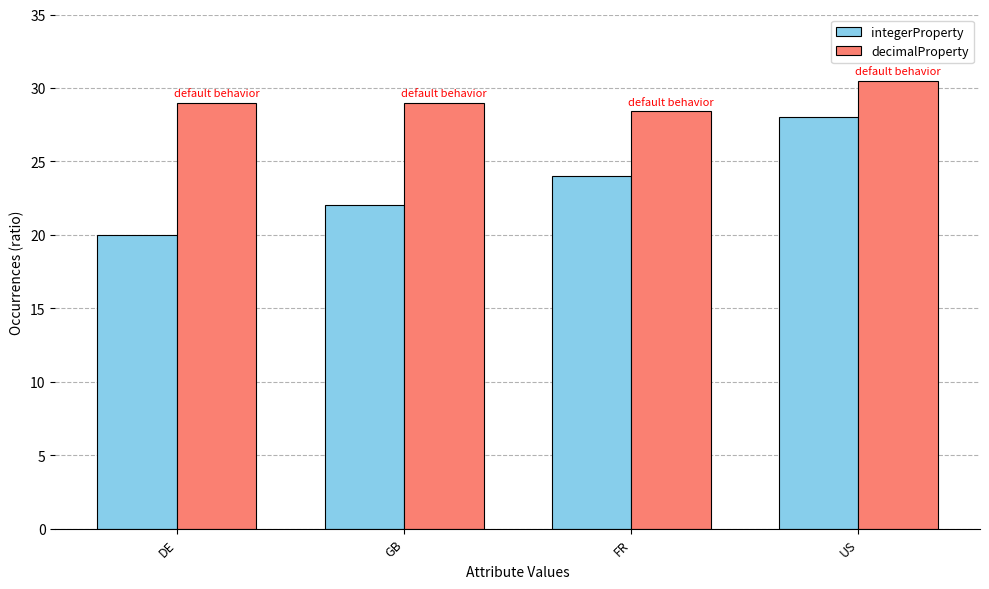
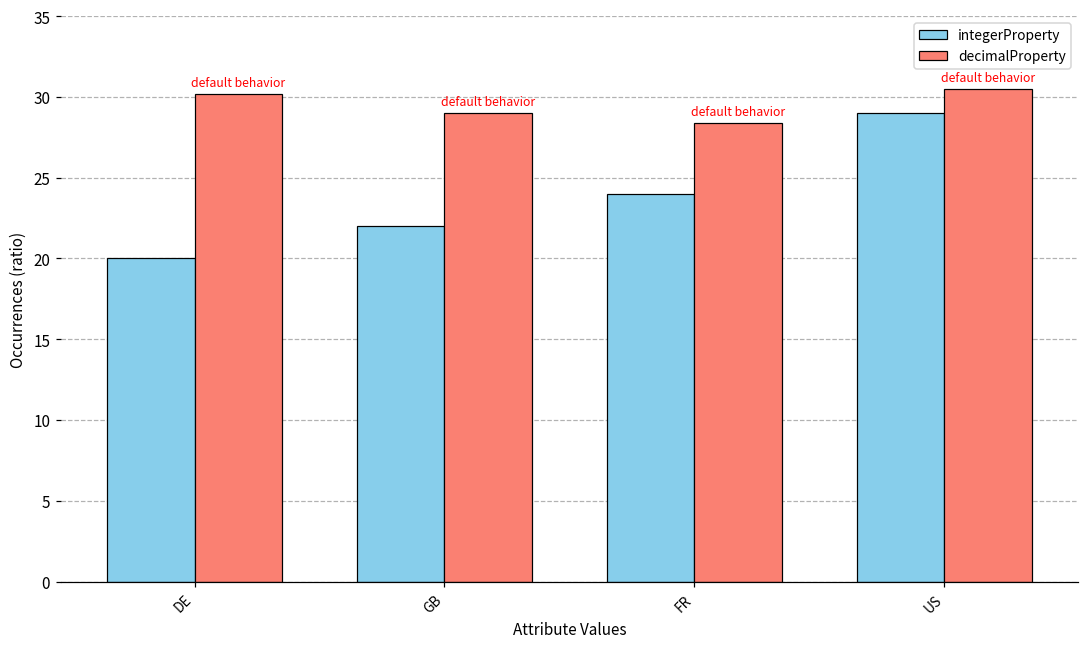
  {
    "integerProperty": {
      "DE": 20,
      "GB": 22,
      "FR": 24,
-     "US": 28
+     "US": 29
    },
    "decimalProperty": {
-     "DE": 29.0,
+     "DE": 30.2,
      "GB": 29.0,
      "FR": 28.4,
      "US": 30.5
    }
  }
